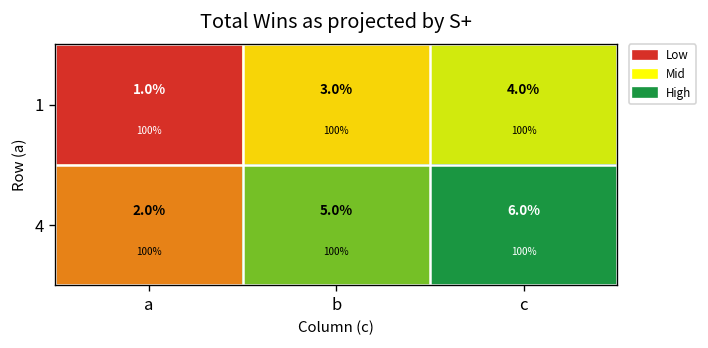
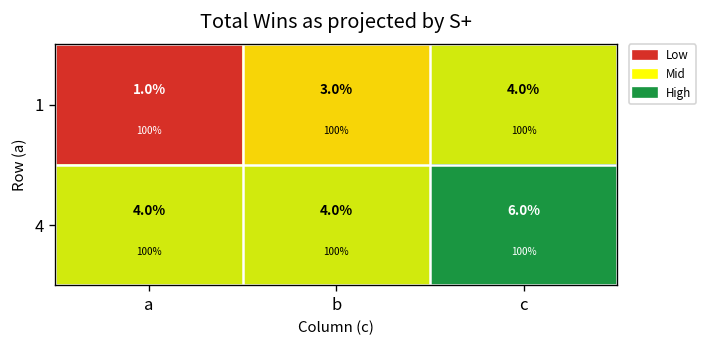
  {
    "4": {
-     "a": "2.0%",
-     "b": "5.0%"
+     "a": "4.0%",
+     "b": "4.0%"
    }
  }
